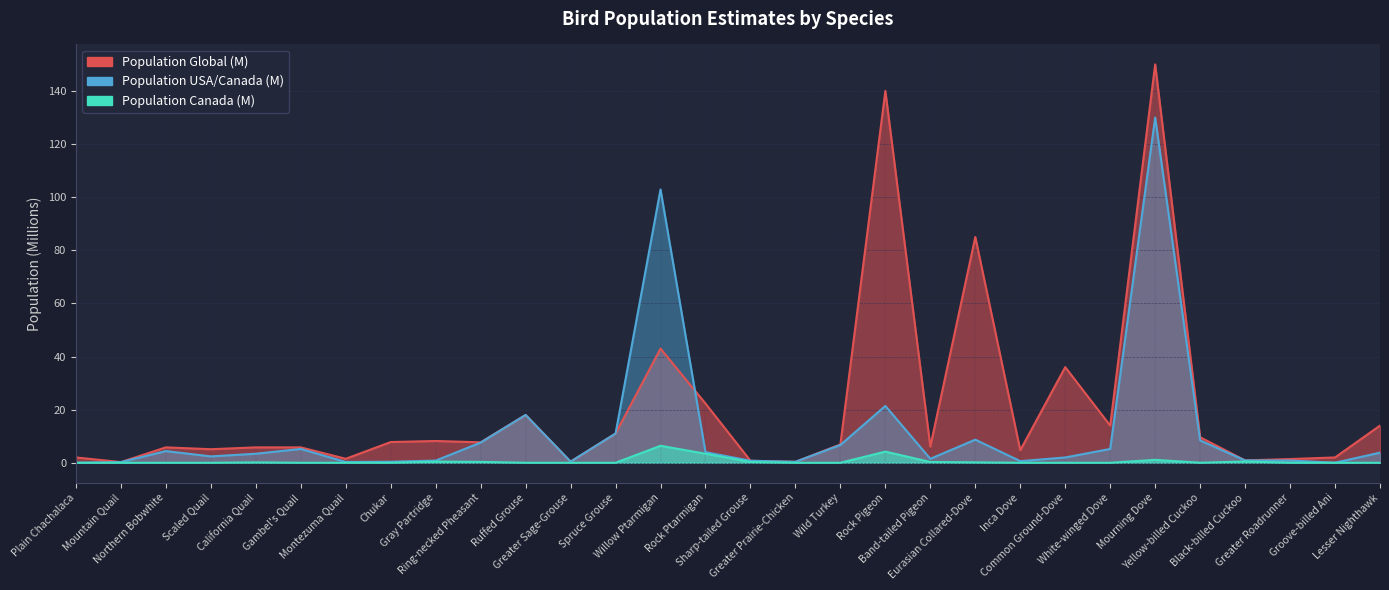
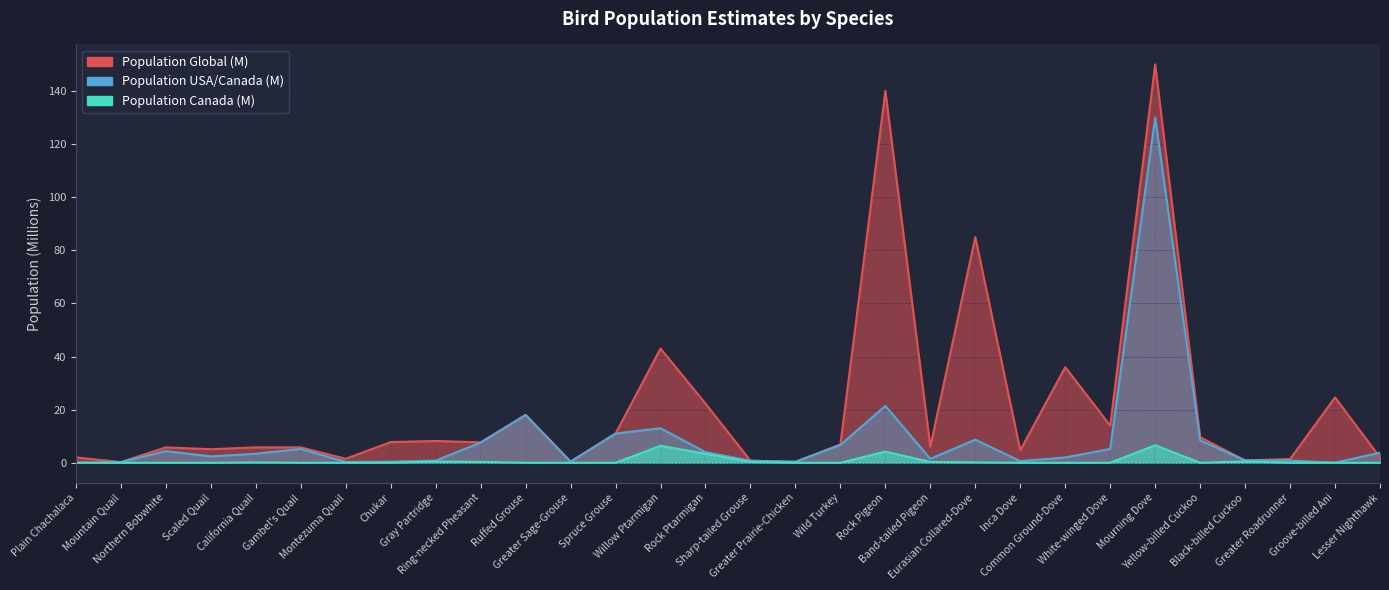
  {
    "Population Global (M)": {
      "Plain Chachalaca": 2,
      "Northern Bobwhite": 6,
      "Scaled Quail": 5,
      "California Quail": 6,
      "Montezuma Quail": 2,
      "Chukar": 8,
      "Gray Partridge": 8,
      "Willow Ptarmigan": 43,
      "Rock Ptarmigan": 22,
      "Rock Pigeon": 140,
      "Band-tailed Pigeon": 6,
      "Eurasian Collared-Dove": 85,
      "Inca Dove": 5,
      "Common Ground-Dove": 36,
      "White-winged Dove": 14,
      "Mourning Dove": 150,
      "Yellow-billed Cuckoo": 10,
-     "Groove-billed Ani": 2,
-     "Lesser Nighthawk": 14
+     "Groove-billed Ani": 25,
+     "Lesser Nighthawk": 2
    },
    "Population USA/Canada (M)": {
      "Northern Bobwhite": 4,
      "Scaled Quail": 2,
      "California Quail": 3,
-     "Willow Ptarmigan": 103,
+     "Willow Ptarmigan": 13,
      "Rock Pigeon": 21,
      "Band-tailed Pigeon": 2,
      "Eurasian Collared-Dove": 9,
      "Common Ground-Dove": 2,
      "White-winged Dove": 5,
      "Mourning Dove": 130,
      "Yellow-billed Cuckoo": 8,
      "Lesser Nighthawk": 4
    },
    "Population Canada (M)": {
      "Northern Bobwhite": 0,
      "Scaled Quail": 0,
      "California Quail": 0,
      "Gambel's Quail": 0,
      "Ring-necked Pheasant": 0,
      "Ruffed Grouse": 0,
      "Spruce Grouse": 0,
      "Willow Ptarmigan": 6,
      "Wild Turkey": 0,
      "Rock Pigeon": 4,
      "Band-tailed Pigeon": 0,
      "Eurasian Collared-Dove": 0,
      "Common Ground-Dove": 0,
      "White-winged Dove": 0,
-     "Mourning Dove": 1,
+     "Mourning Dove": 7,
      "Yellow-billed Cuckoo": 0,
      "Lesser Nighthawk": 0
    }
  }
